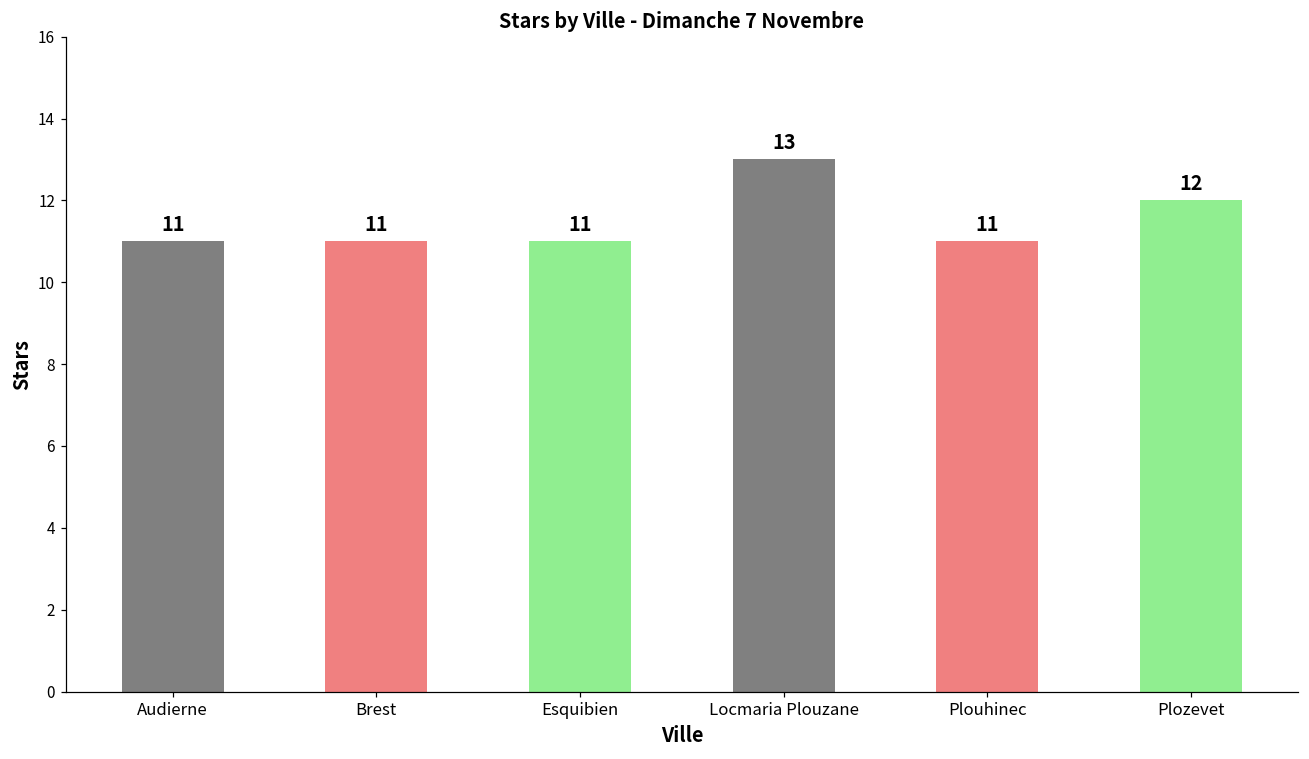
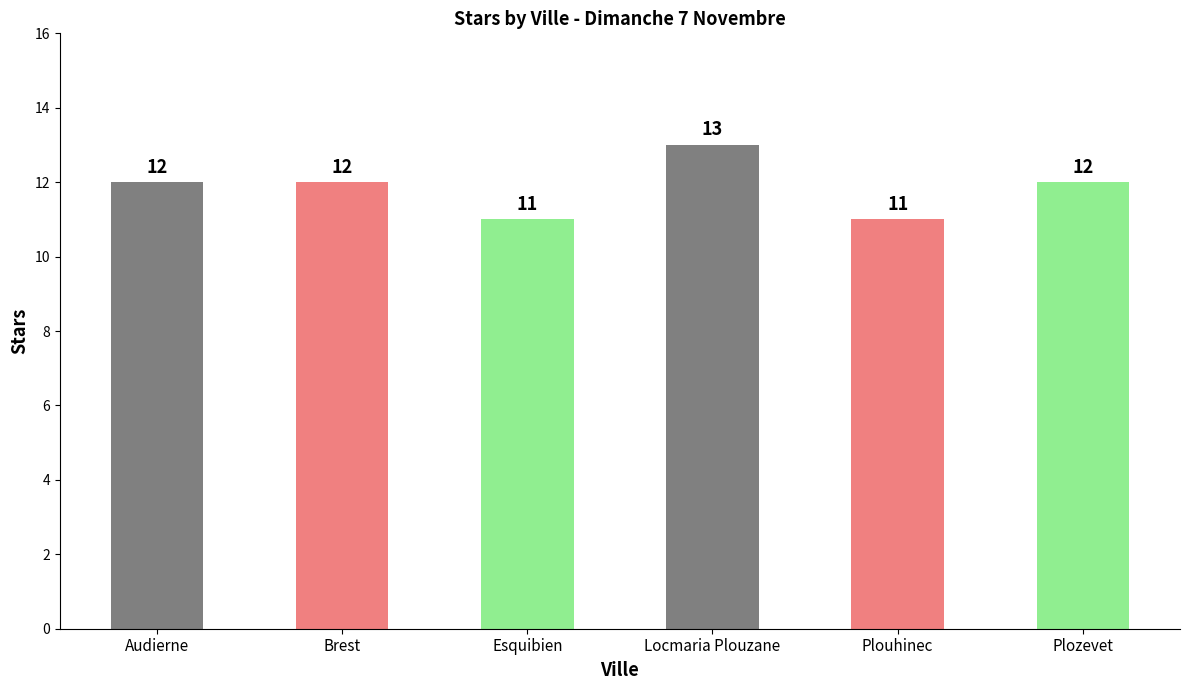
  {
-   "Audierne": 11,
-   "Brest": 11,
+   "Audierne": 12,
+   "Brest": 12,
    "Esquibien": 11,
    "Locmaria Plouzane": 13,
    "Plouhinec": 11,
    "Plozevet": 12
  }
